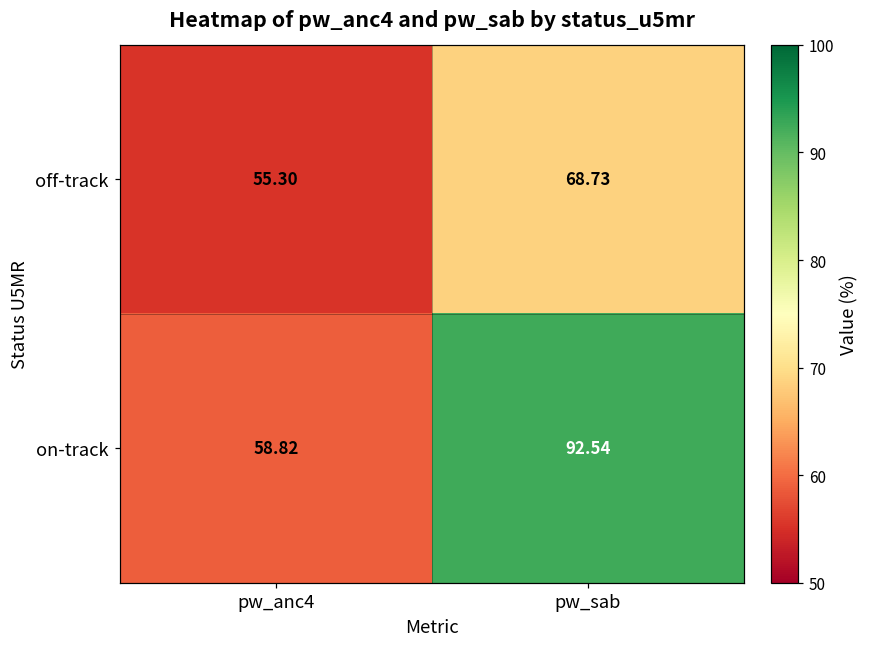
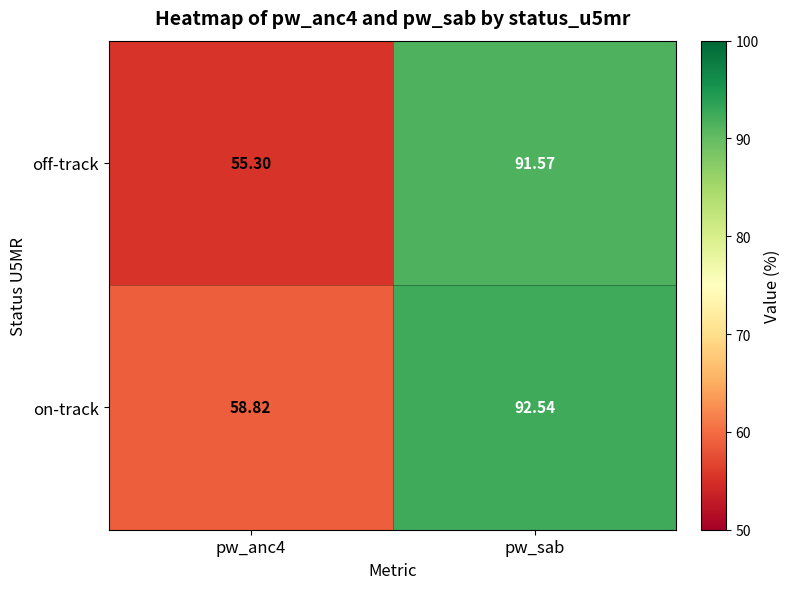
  {
    "off-track": {
      "pw_anc4": 55.30,
-     "pw_sab": 68.73
+     "pw_sab": 91.57
    },
    "on-track": {
      "pw_anc4": 58.82,
      "pw_sab": 92.54
    }
  }
